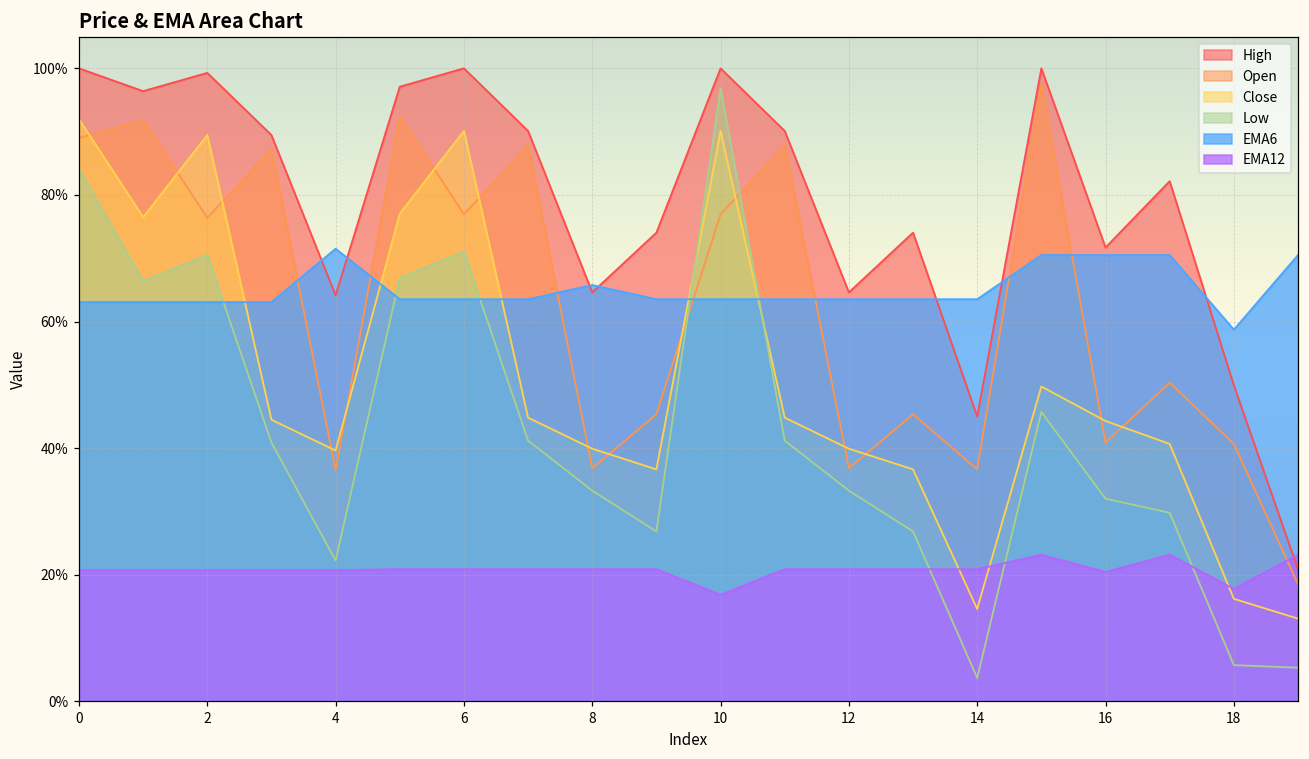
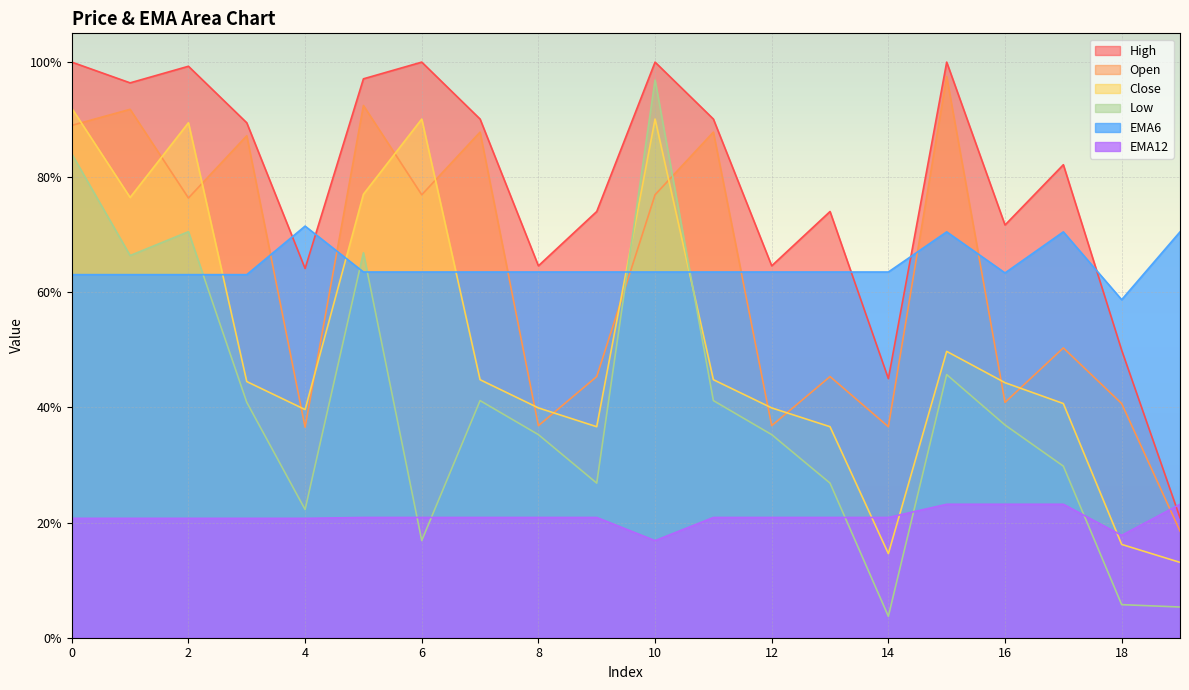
  {
    "Low": {
      "0": "84%",
      "2": "71%",
      "4": "22%",
-     "6": "71%",
-     "8": "33%",
+     "6": "17%",
+     "8": "35%",
      "10": "97%",
-     "12": "33%",
+     "12": "35%",
      "14": "4%",
-     "16": "32%",
+     "16": "37%",
      "18": "6%"
    },
    "EMA6": {
      "0": "63%",
      "2": "63%",
      "4": "72%",
      "6": "64%",
-     "8": "66%",
+     "8": "64%",
      "10": "64%",
      "12": "64%",
      "14": "64%",
-     "16": "71%",
+     "16": "63%",
      "18": "59%"
    },
    "EMA12": {
      "0": "21%",
      "2": "21%",
      "4": "21%",
      "6": "21%",
      "8": "21%",
      "10": "17%",
      "12": "21%",
      "14": "21%",
-     "16": "20%",
+     "16": "23%",
      "18": "18%"
    }
  }
